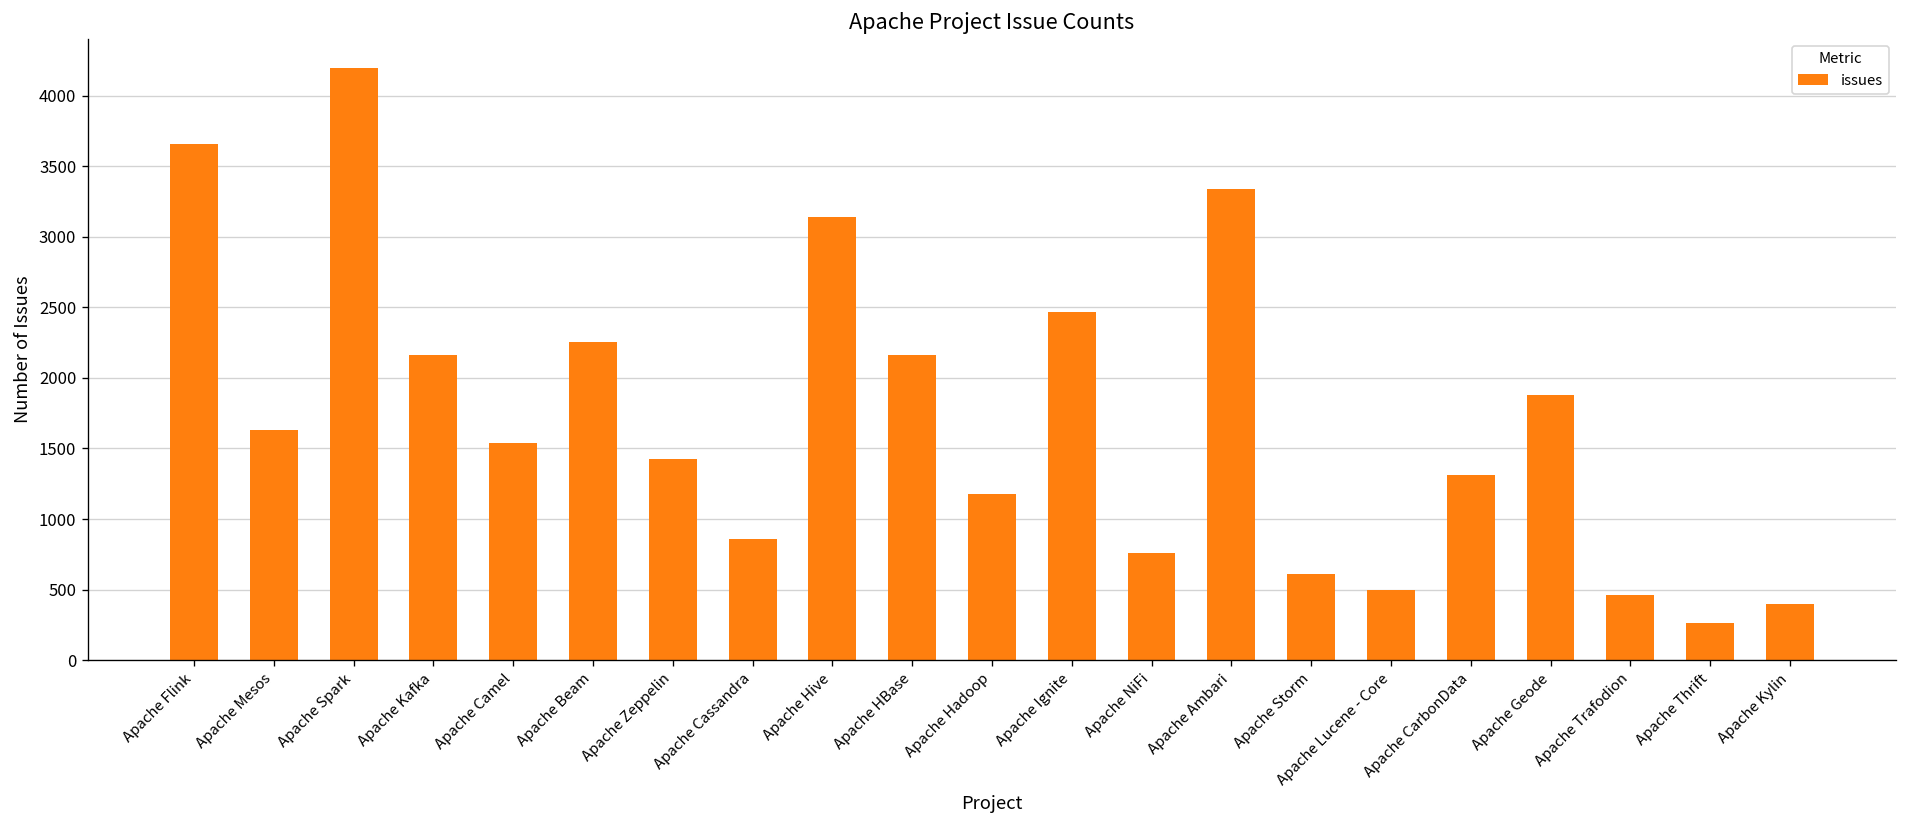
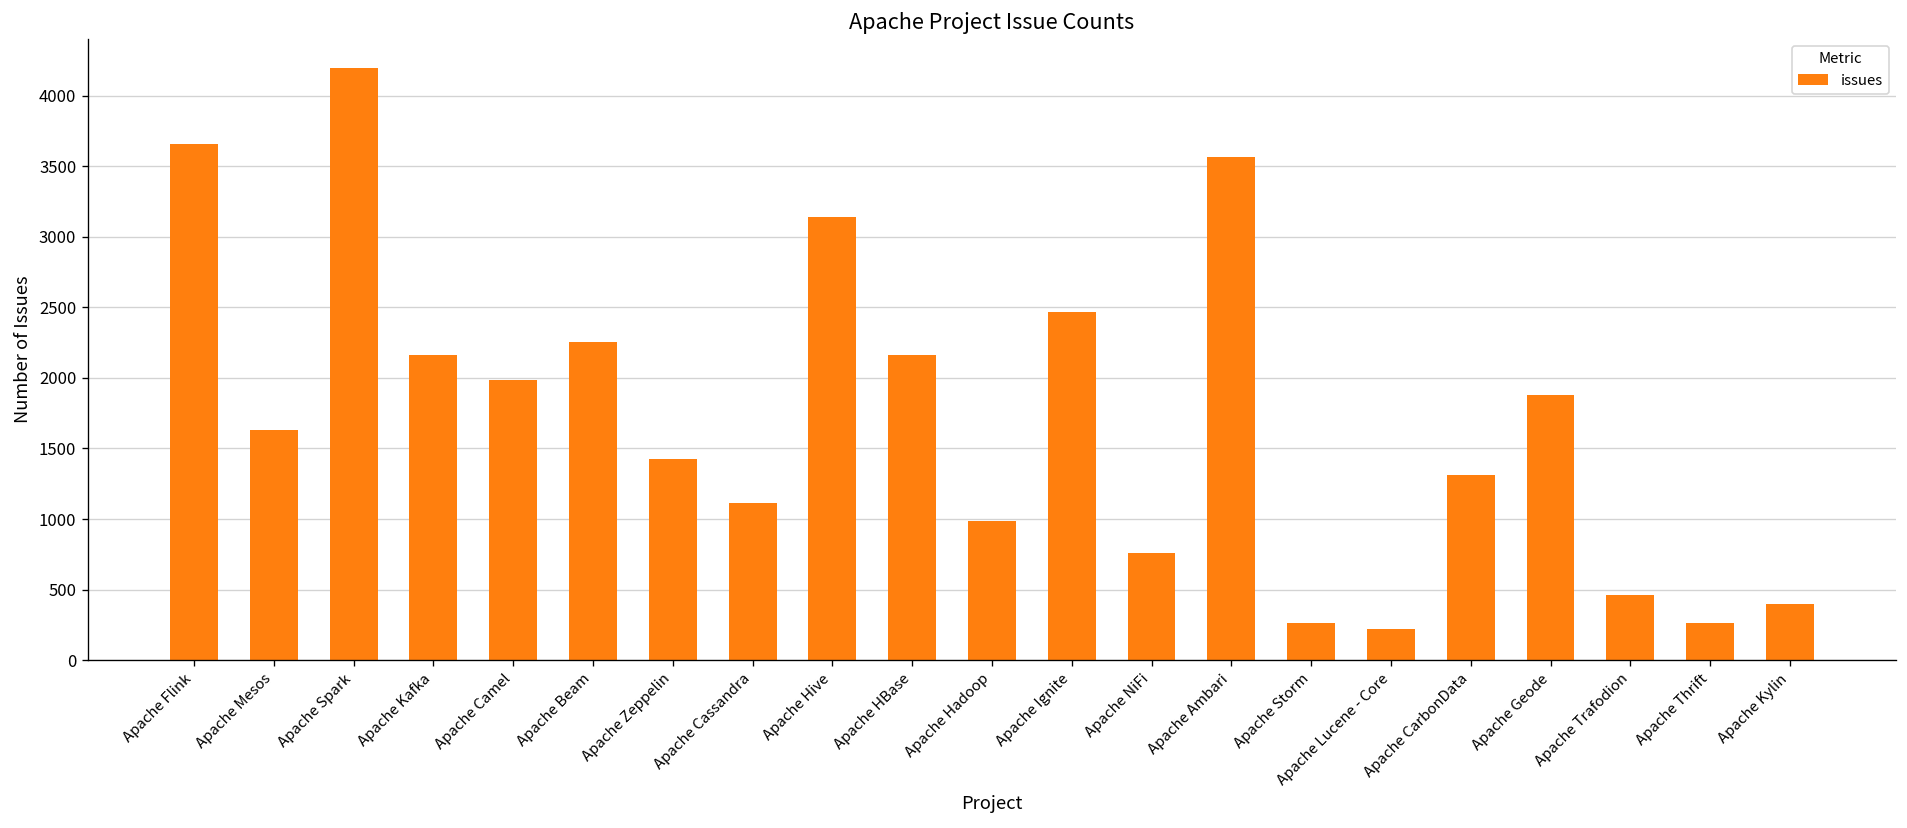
  {
    "Apache Flink": 3660,
    "Apache Mesos": 1630,
    "Apache Spark": 4190,
    "Apache Kafka": 2170,
-   "Apache Camel": 1540,
+   "Apache Camel": 1980,
    "Apache Beam": 2260,
    "Apache Zeppelin": 1420,
-   "Apache Cassandra": 860,
+   "Apache Cassandra": 1120,
    "Apache Hive": 3140,
    "Apache HBase": 2160,
-   "Apache Hadoop": 1180,
+   "Apache Hadoop": 990,
    "Apache Ignite": 2470,
    "Apache NiFi": 760,
-   "Apache Ambari": 3340,
-   "Apache Storm": 610,
-   "Apache Lucene - Core": 490,
+   "Apache Ambari": 3570,
+   "Apache Storm": 270,
+   "Apache Lucene - Core": 220,
    "Apache CarbonData": 1310,
    "Apache Geode": 1880,
    "Apache Trafodion": 460,
    "Apache Thrift": 270,
    "Apache Kylin": 400
  }
